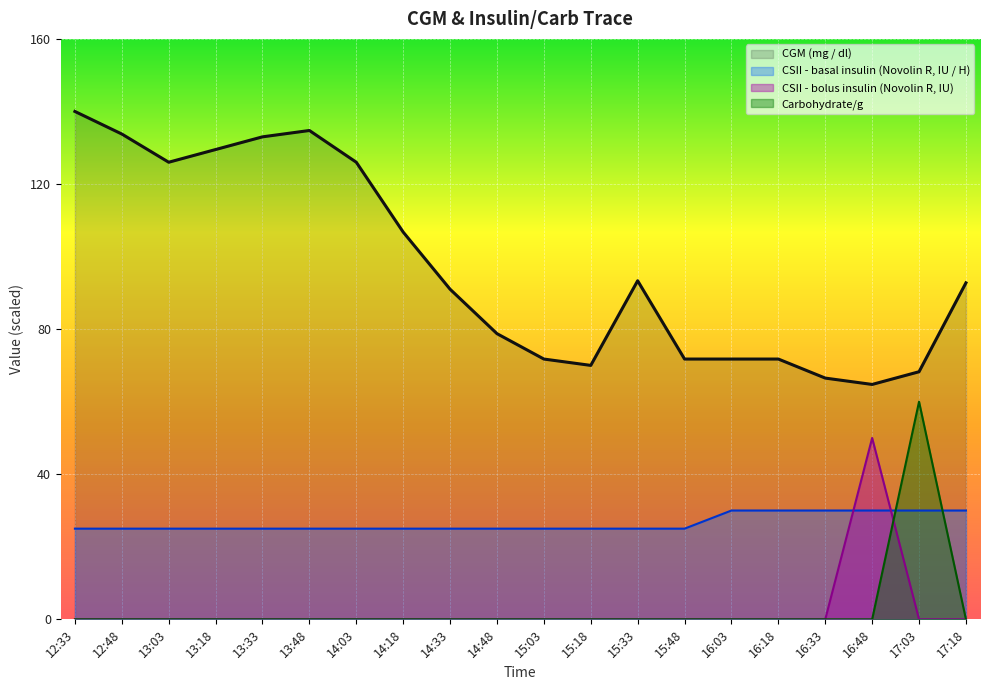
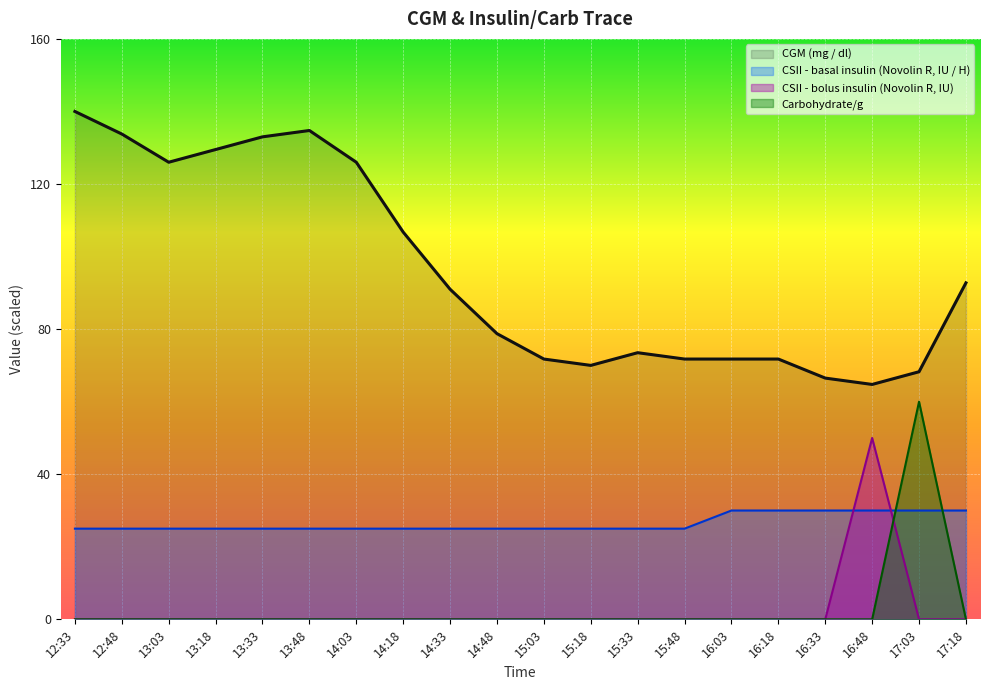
  {
    "CGM (mg / dl)": {
      "12:33": 140,
      "12:48": 134,
      "13:03": 126,
      "13:18": 130,
      "13:33": 133,
      "13:48": 135,
      "14:03": 126,
      "14:18": 107,
      "14:33": 91,
      "14:48": 79,
      "15:03": 72,
      "15:18": 70,
-     "15:33": 93,
+     "15:33": 73,
      "15:48": 72,
      "16:03": 72,
      "16:18": 72,
      "16:33": 67,
      "16:48": 65,
      "17:03": 68,
      "17:18": 93
    },
    "CSII - basal insulin (Novolin R, IU / H)": {
      "12:33": 25,
      "12:48": 25,
      "13:03": 25,
      "13:18": 25,
      "13:33": 25,
      "13:48": 25,
      "14:03": 25,
      "14:18": 25,
      "14:33": 25,
      "14:48": 25,
      "15:03": 25,
      "15:18": 25,
      "15:33": 25,
      "15:48": 25,
      "16:03": 30,
      "16:18": 30,
      "16:33": 30,
      "16:48": 30,
      "17:03": 30,
      "17:18": 30
    },
    "CSII - bolus insulin (Novolin R, IU)": {
      "16:48": 50,
      "17:03": 0
    },
    "Carbohydrate/g": {
      "16:48": 0,
      "17:03": 60
    }
  }
